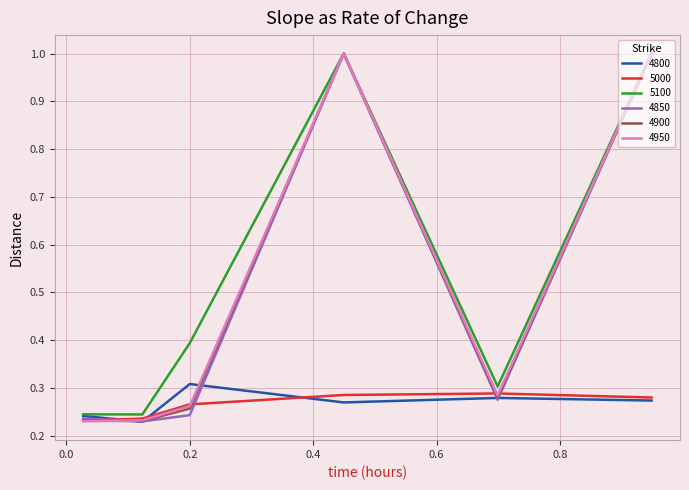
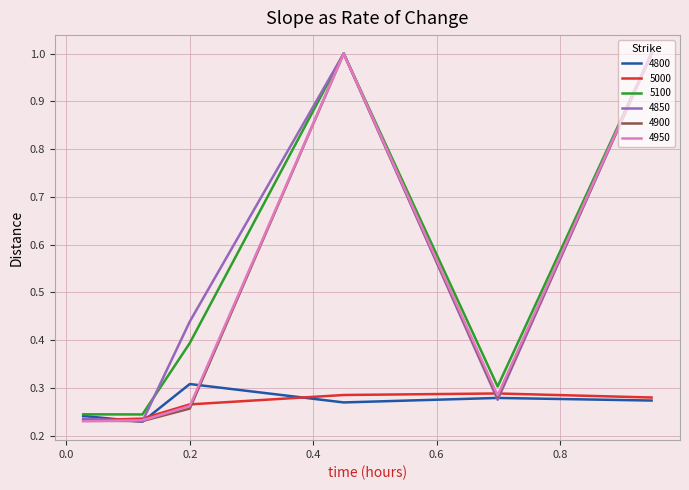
  {
    "4800": {
      "0.2": 0.31
    },
    "5100": {
      "0.2": 0.39
    },
    "4850": {
-     "0.2": 0.24
+     "0.2": 0.44
    }
  }
